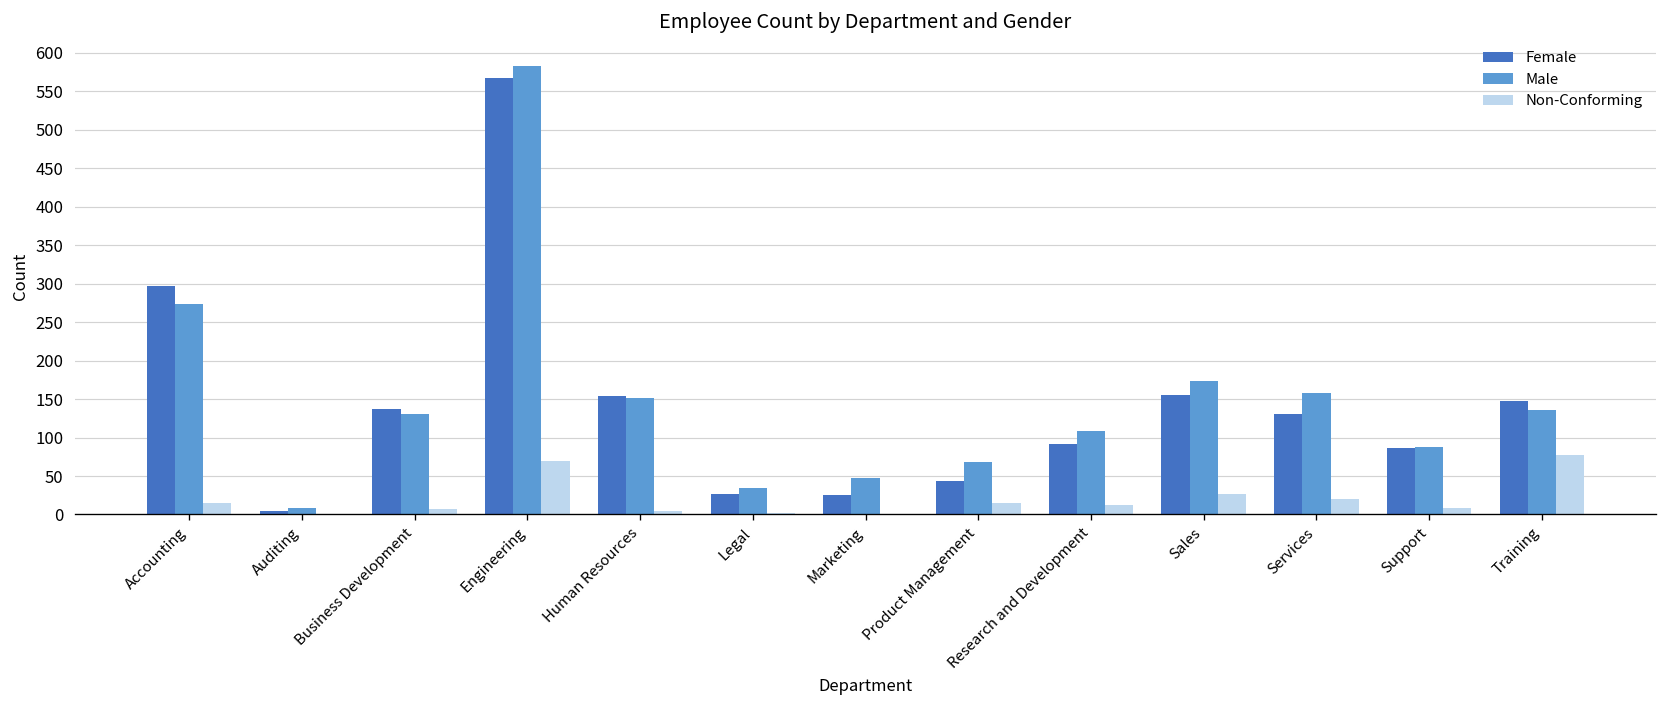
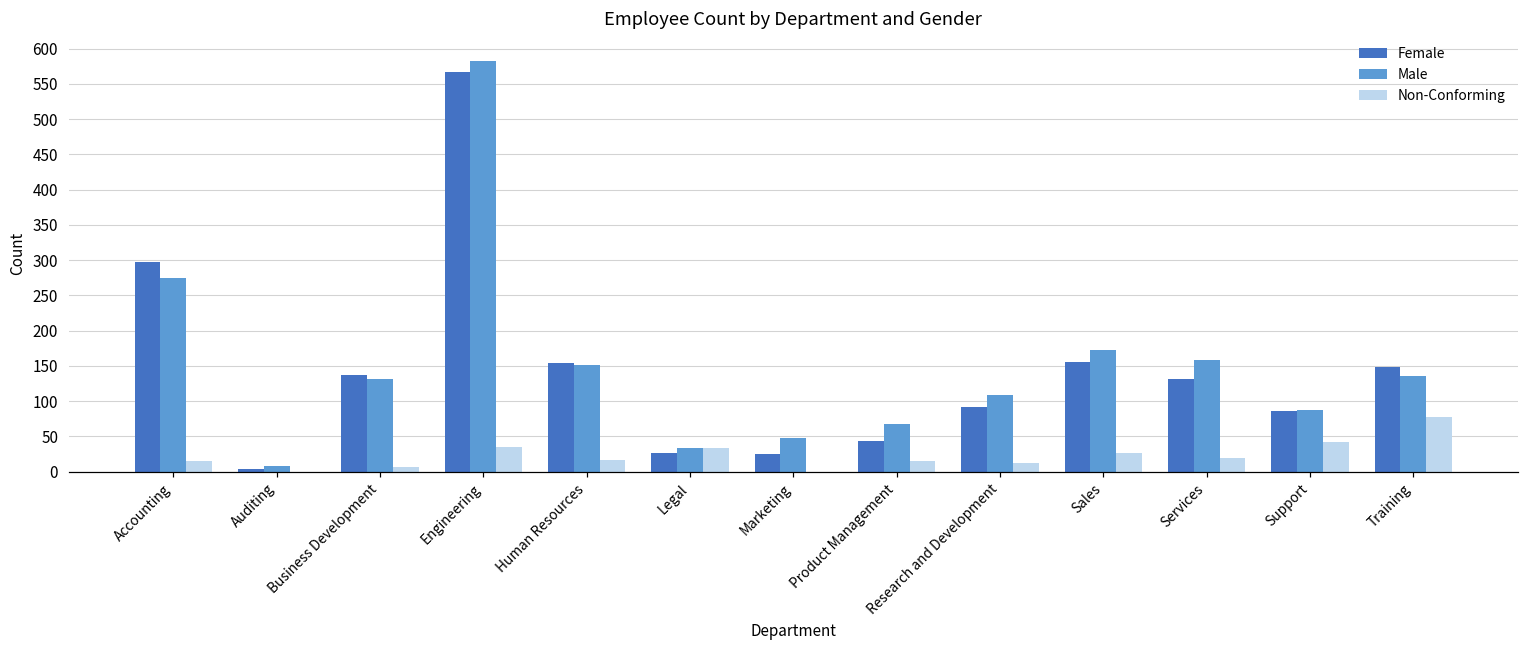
  {
    "Non-Conforming": {
      "Accounting": 20,
      "Auditing": 0,
      "Business Development": 10,
-     "Engineering": 70,
-     "Human Resources": 0,
-     "Legal": 0,
+     "Engineering": 40,
+     "Human Resources": 20,
+     "Legal": 30,
      "Marketing": 0,
      "Product Management": 20,
      "Research and Development": 10,
      "Sales": 30,
      "Services": 20,
-     "Support": 10,
+     "Support": 40,
      "Training": 80
    }
  }
